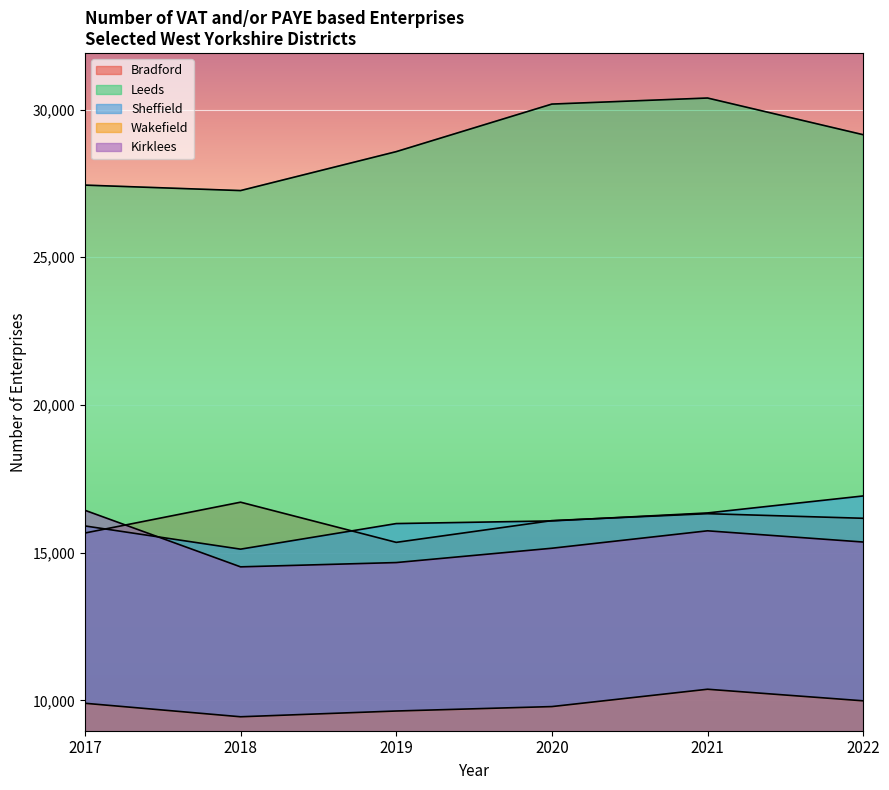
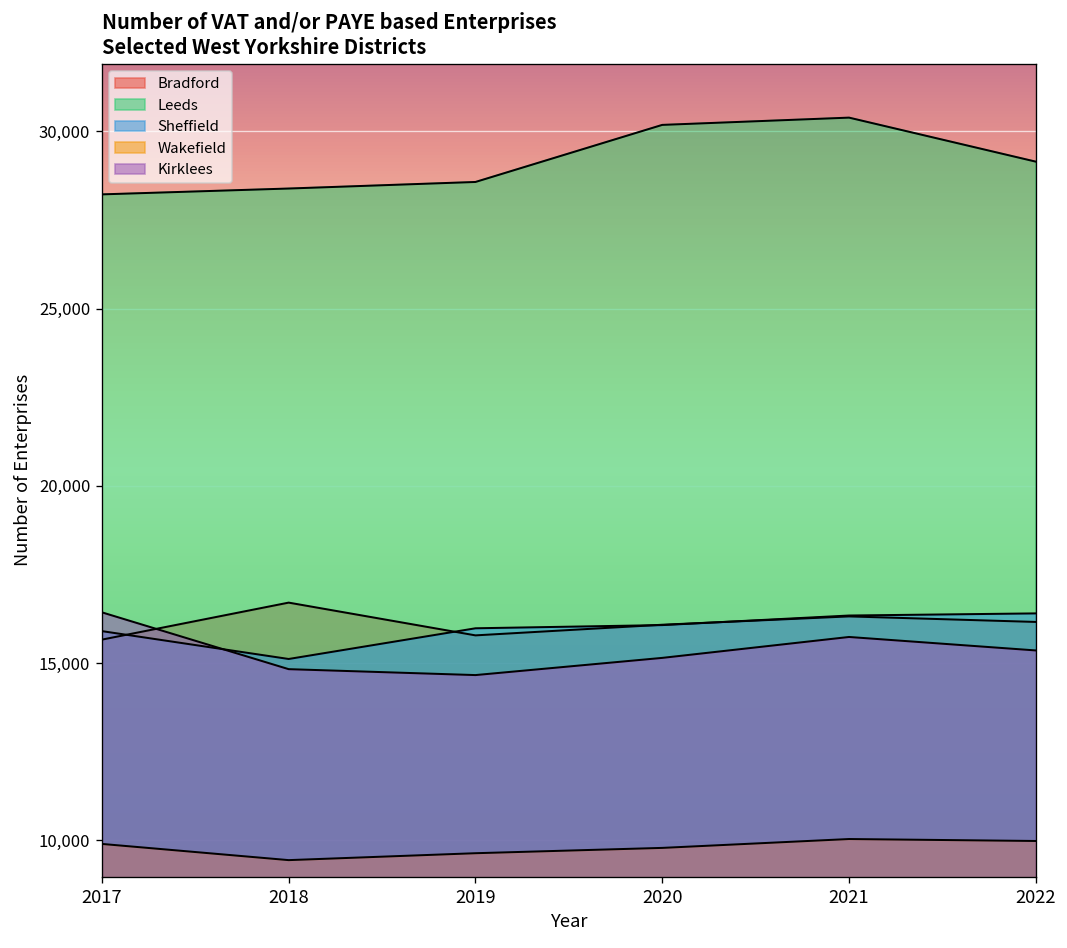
  {
    "Bradford": {
      "2017": "15,700",
      "2018": "16,700",
-     "2019": "15,300",
+     "2019": "15,800",
      "2022": "16,200"
    },
    "Leeds": {
-     "2017": "27,400",
-     "2018": "27,300",
+     "2017": "28,200",
+     "2018": "28,400",
      "2019": "28,600",
      "2020": "30,200",
      "2021": "30,400",
      "2022": "29,100"
    },
    "Sheffield": {
      "2017": "15,900",
      "2018": "15,100",
      "2019": "16,000",
-     "2022": "16,900"
+     "2022": "16,400"
    },
    "Wakefield": {
      "2017": "9,900",
      "2018": "9,400",
      "2019": "9,600",
      "2020": "9,800",
-     "2021": "10,400",
+     "2021": "10,000",
      "2022": "10,000"
    },
    "Kirklees": {
      "2017": "16,400",
-     "2018": "14,500",
+     "2018": "14,800",
      "2019": "14,700",
      "2020": "15,200",
      "2021": "15,700",
      "2022": "15,400"
    }
  }
